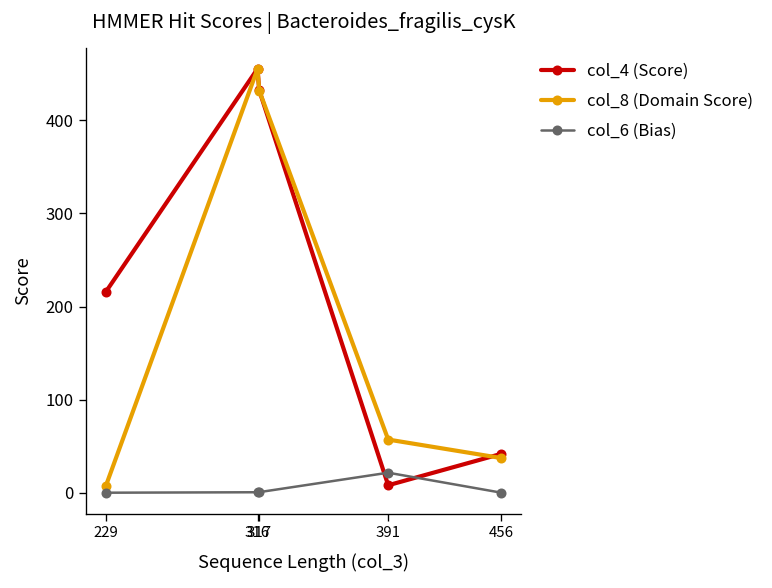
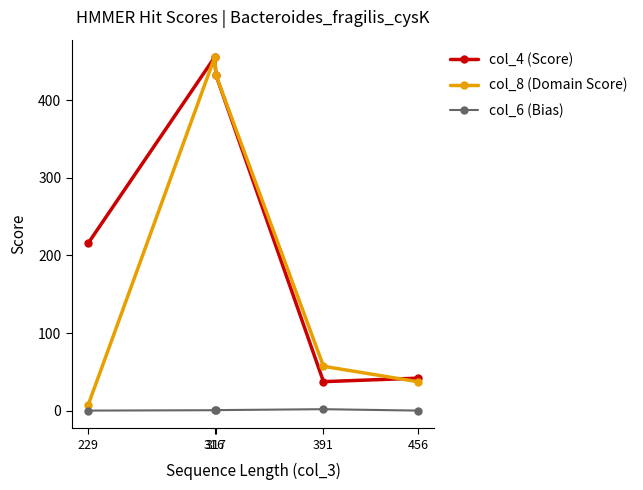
  {
    "col_4 (Score)": {
      "229": 220,
-     "391": 10,
+     "391": 40,
      "456": 40
    },
    "col_8 (Domain Score)": {
      "229": 10,
      "391": 60,
      "456": 40
    },
    "col_6 (Bias)": {
      "229": 0,
-     "391": 20,
+     "391": 0,
      "456": 0
    }
  }
